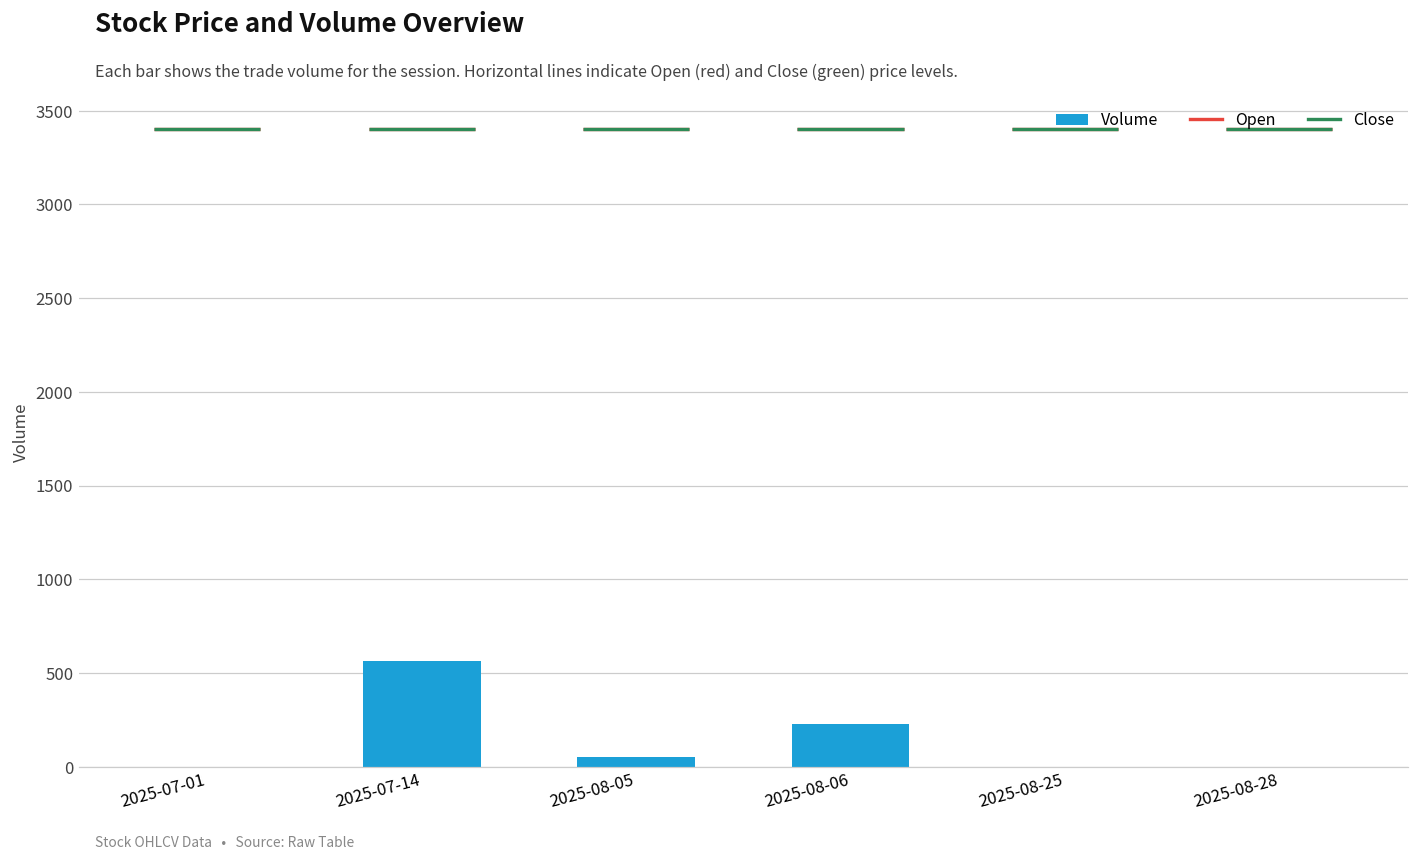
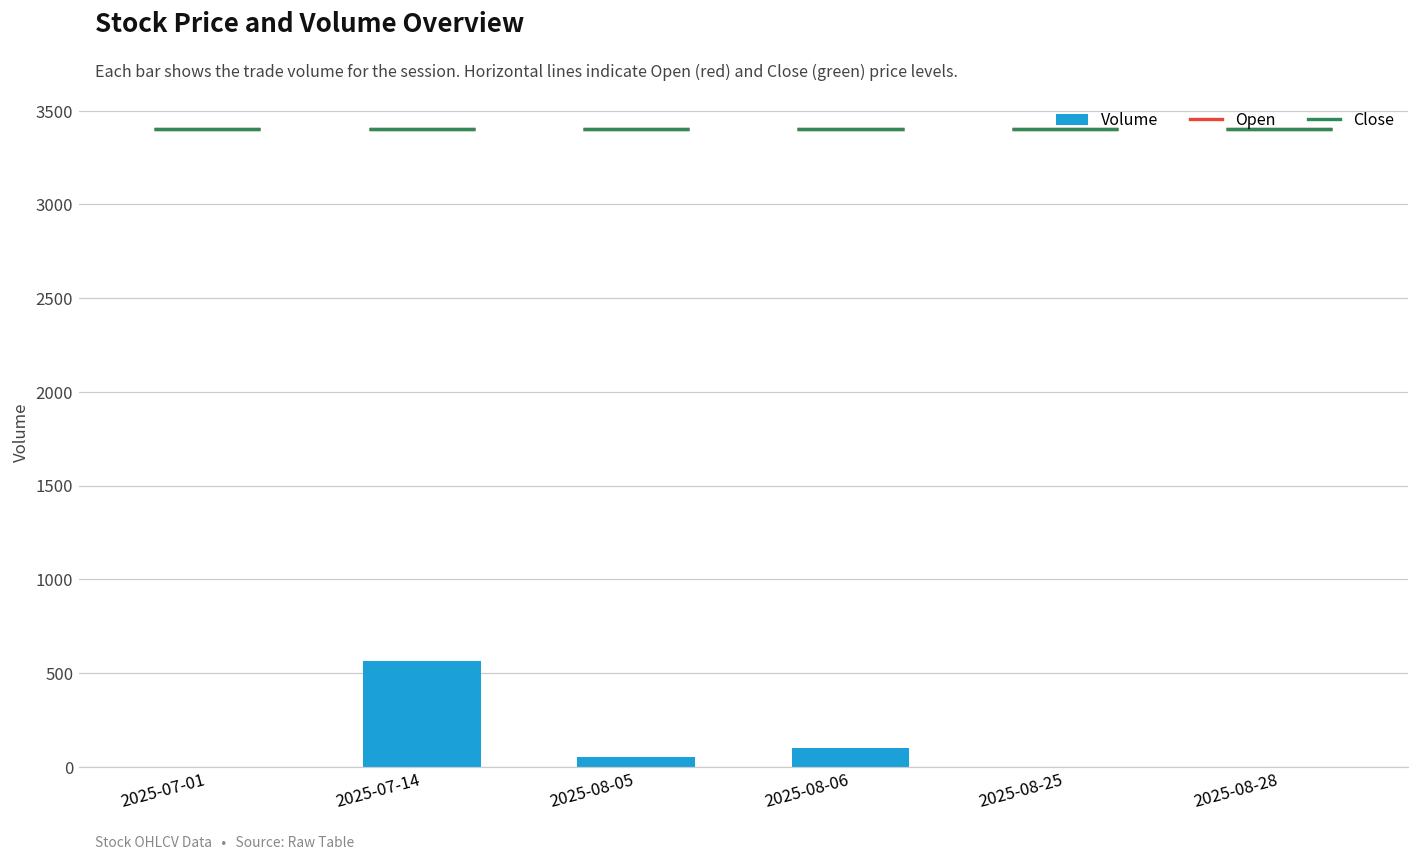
  {
    "Volume": {
      "2025-07-01": 0,
      "2025-07-14": 560,
      "2025-08-05": 50,
-     "2025-08-06": 230,
+     "2025-08-06": 100,
      "2025-08-25": 0,
      "2025-08-28": 0
    }
  }
